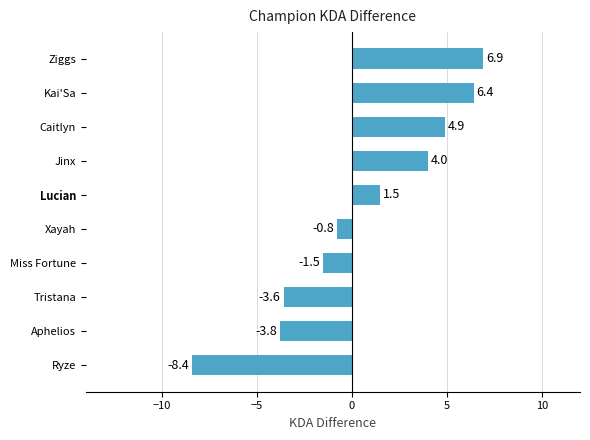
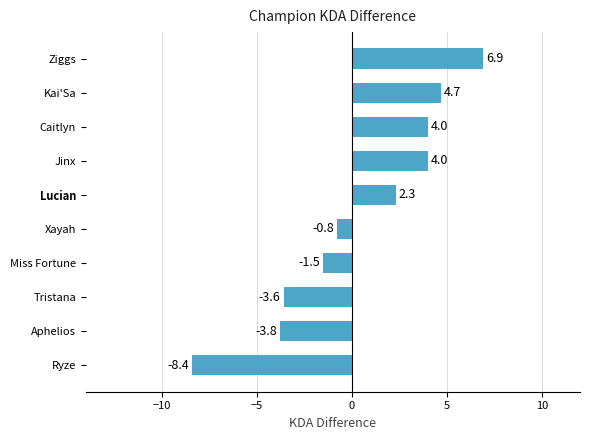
  {
    "Ziggs": 6.9,
-   "Kai'Sa": 6.4,
-   "Caitlyn": 4.9,
+   "Kai'Sa": 4.7,
+   "Caitlyn": 4.0,
    "Jinx": 4.0,
-   "Lucian": 1.5,
+   "Lucian": 2.3,
    "Xayah": -0.8,
    "Miss Fortune": -1.5,
    "Tristana": -3.6,
    "Aphelios": -3.8,
    "Ryze": -8.4
  }
